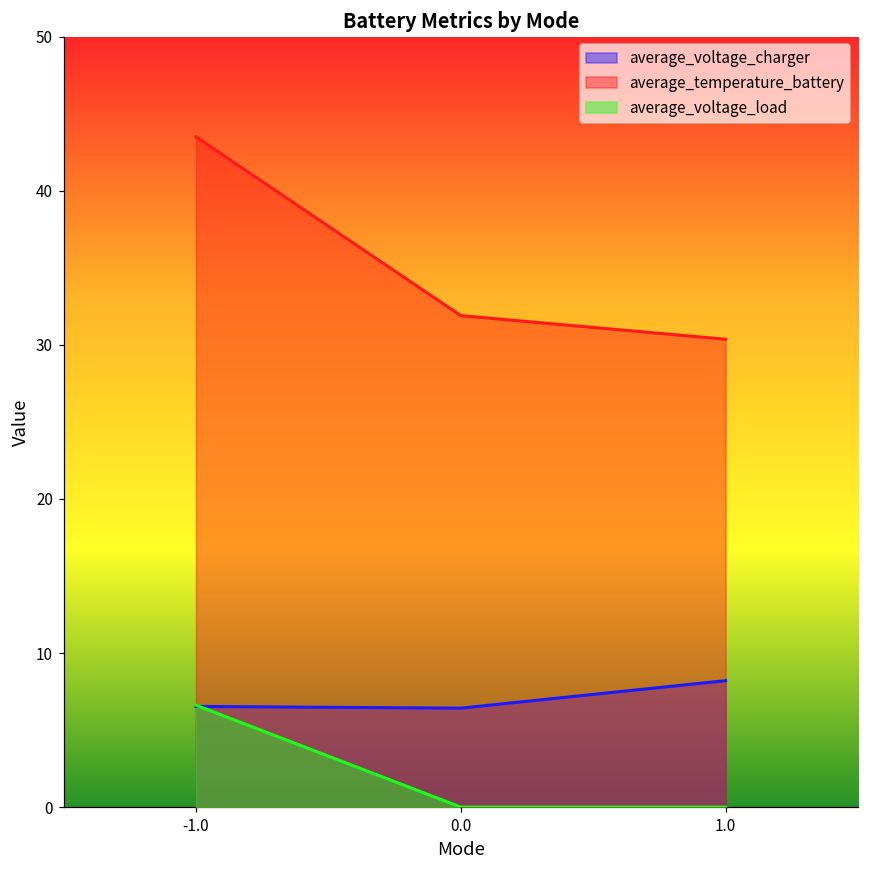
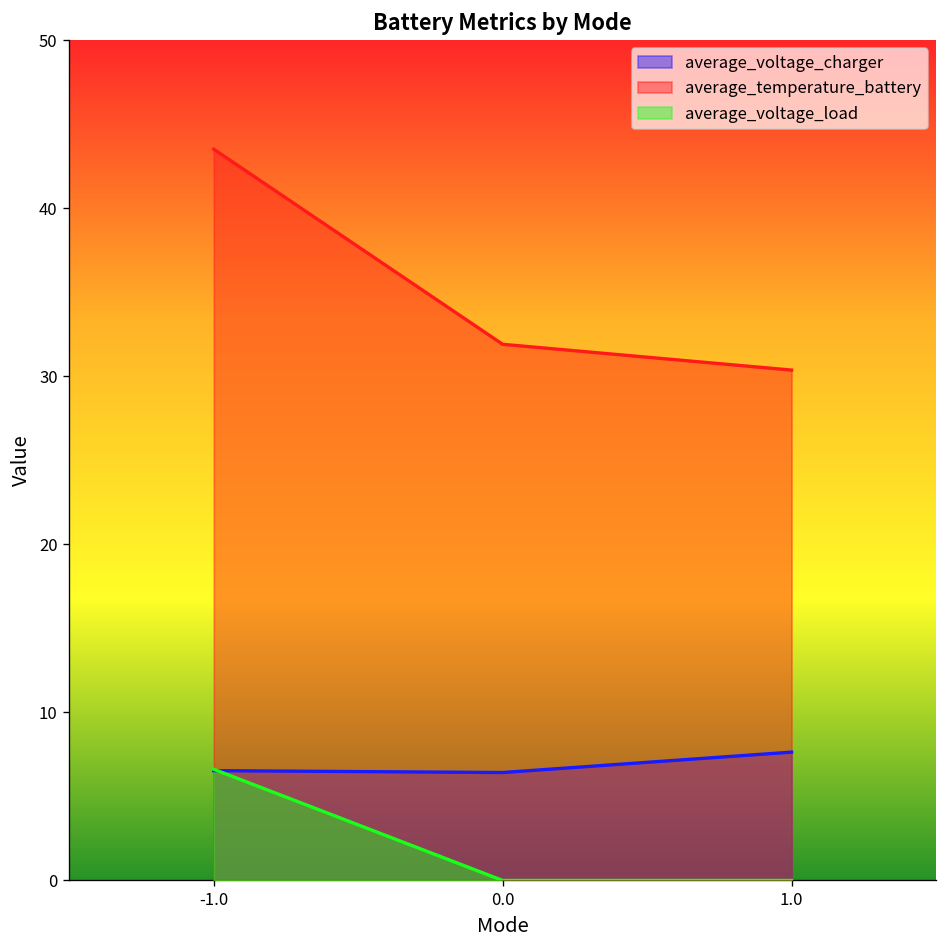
  {
    "average_voltage_charger": {
      "0.0": 6.4,
-     "1.0": 8.2
+     "1.0": 7.6
    },
    "average_temperature_battery": {
      "-1.0": 43.5,
      "0.0": 31.9,
      "1.0": 30.4
    },
    "average_voltage_load": {
      "0.0": 0.0,
      "1.0": 0.0
    }
  }
